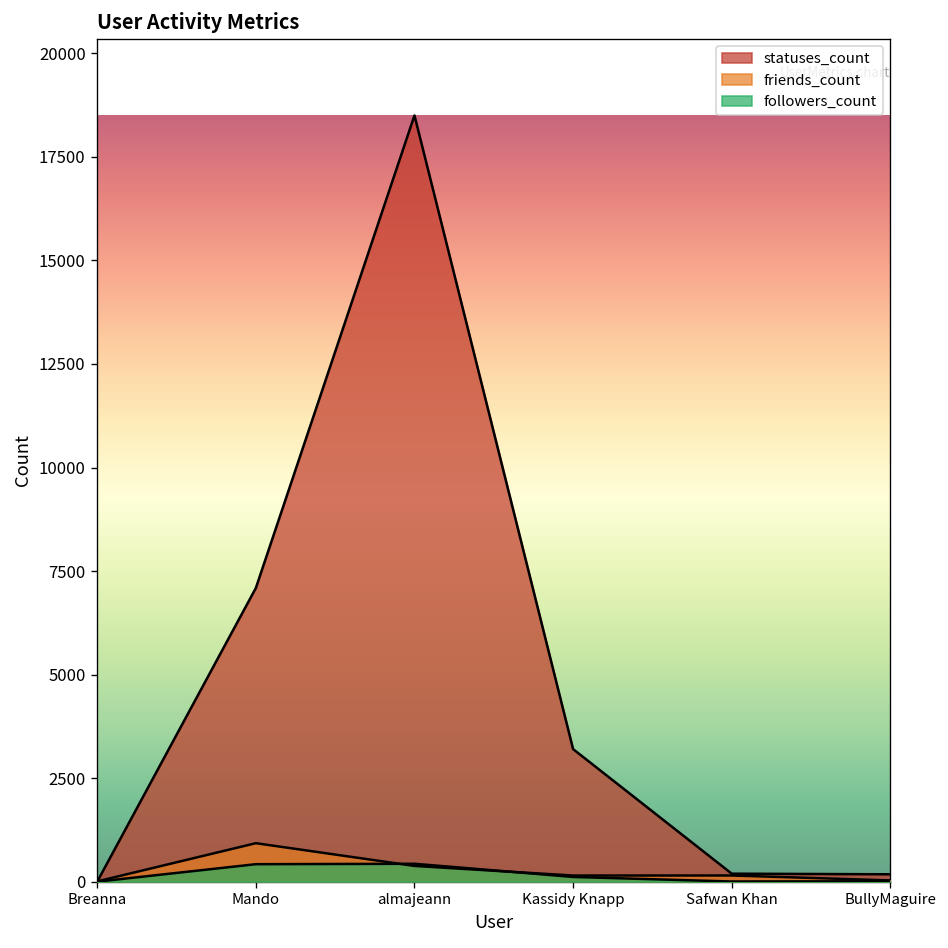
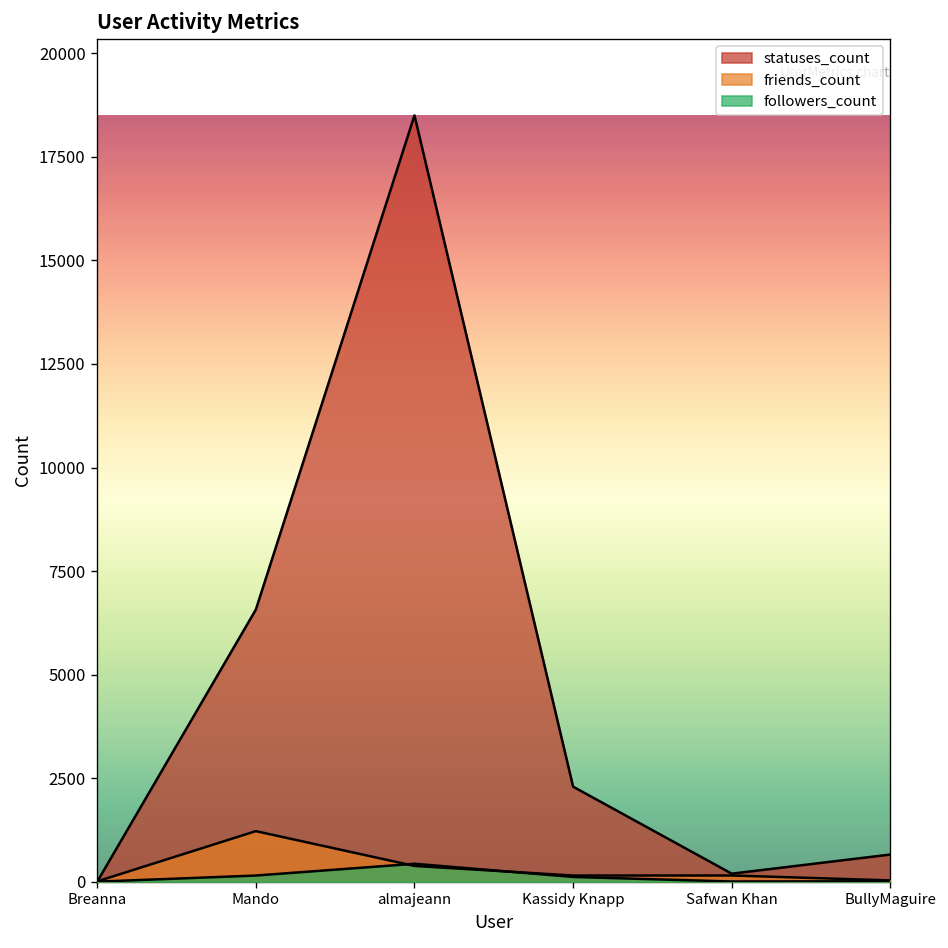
  {
    "statuses_count": {
-     "Mando": 7100,
+     "Mando": 6600,
      "almajeann": 18500,
-     "Kassidy Knapp": 3200,
-     "BullyMaguire": 200
+     "Kassidy Knapp": 2300,
+     "BullyMaguire": 700
    },
    "friends_count": {
-     "Mando": 900
+     "Mando": 1200
    },
    "followers_count": {
-     "Mando": 400,
+     "Mando": 100,
      "Safwan Khan": 0
    }
  }
